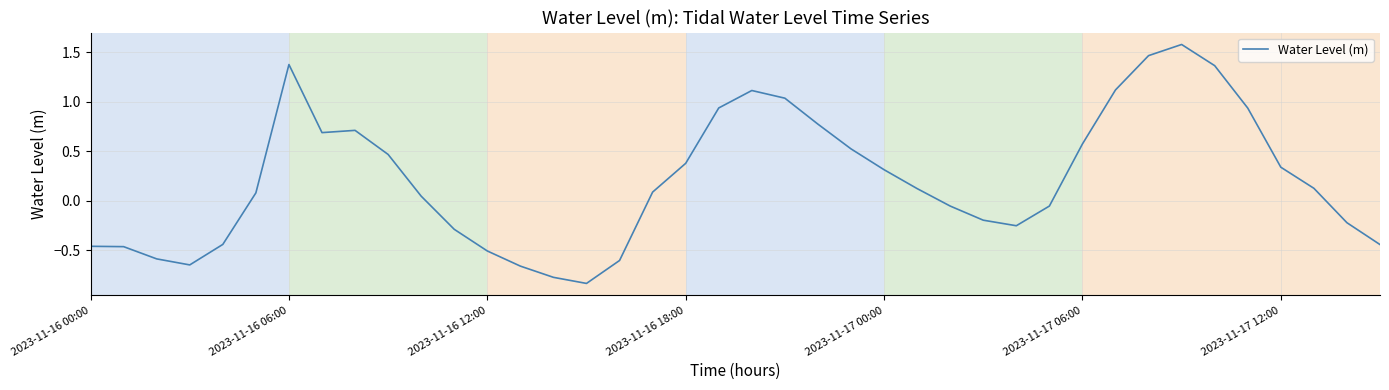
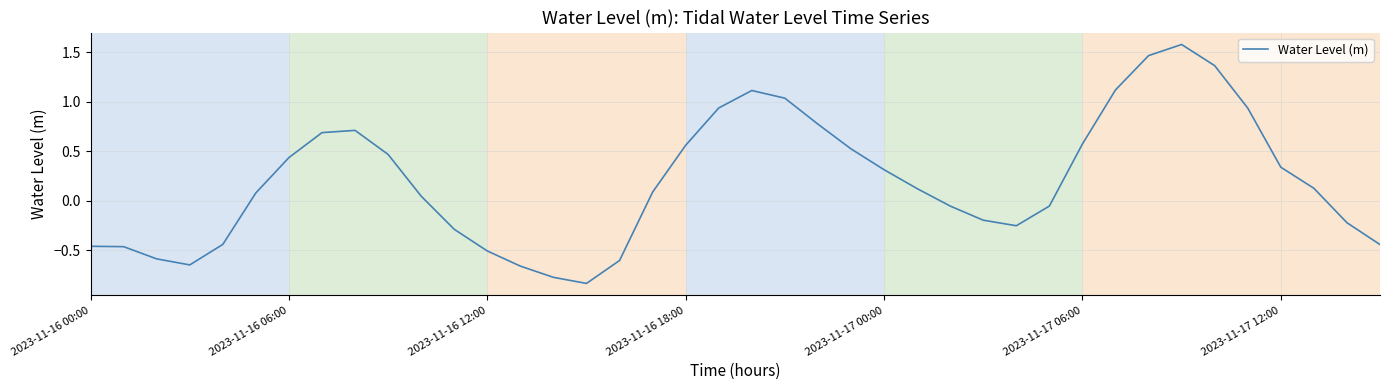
  {
    "2023-11-16 00:00": -0.5,
-   "2023-11-16 06:00": 1.4,
+   "2023-11-16 06:00": 0.4,
    "2023-11-16 12:00": -0.5,
-   "2023-11-16 18:00": 0.4,
+   "2023-11-16 18:00": 0.6,
    "2023-11-17 00:00": 0.3,
    "2023-11-17 06:00": 0.6,
    "2023-11-17 12:00": 0.3
  }
